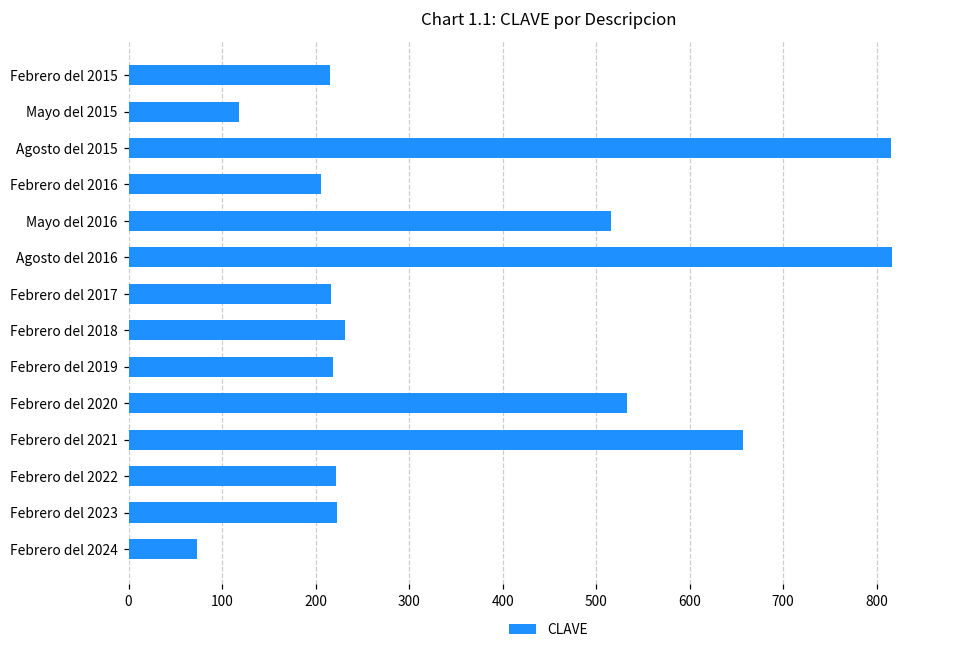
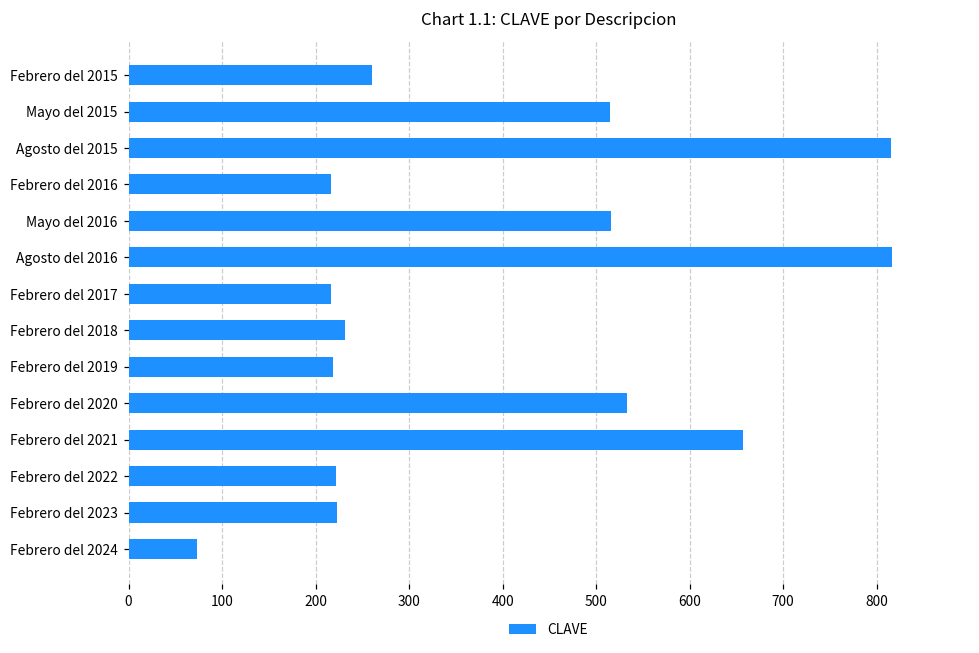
  {
-   "Febrero del 2015": 220,
-   "Mayo del 2015": 120,
+   "Febrero del 2015": 260,
+   "Mayo del 2015": 520,
    "Agosto del 2015": 820,
-   "Febrero del 2016": 210,
+   "Febrero del 2016": 220,
    "Mayo del 2016": 520,
    "Agosto del 2016": 820,
    "Febrero del 2017": 220,
    "Febrero del 2018": 230,
    "Febrero del 2019": 220,
    "Febrero del 2020": 530,
    "Febrero del 2021": 660,
    "Febrero del 2022": 220,
    "Febrero del 2023": 220,
    "Febrero del 2024": 70
  }
